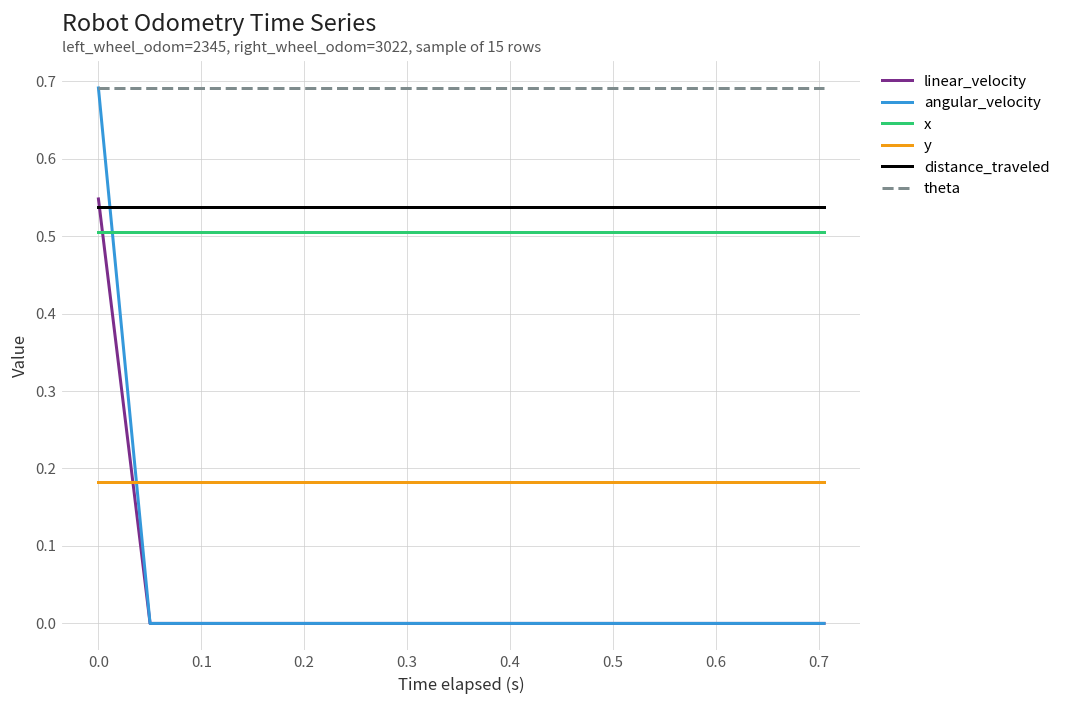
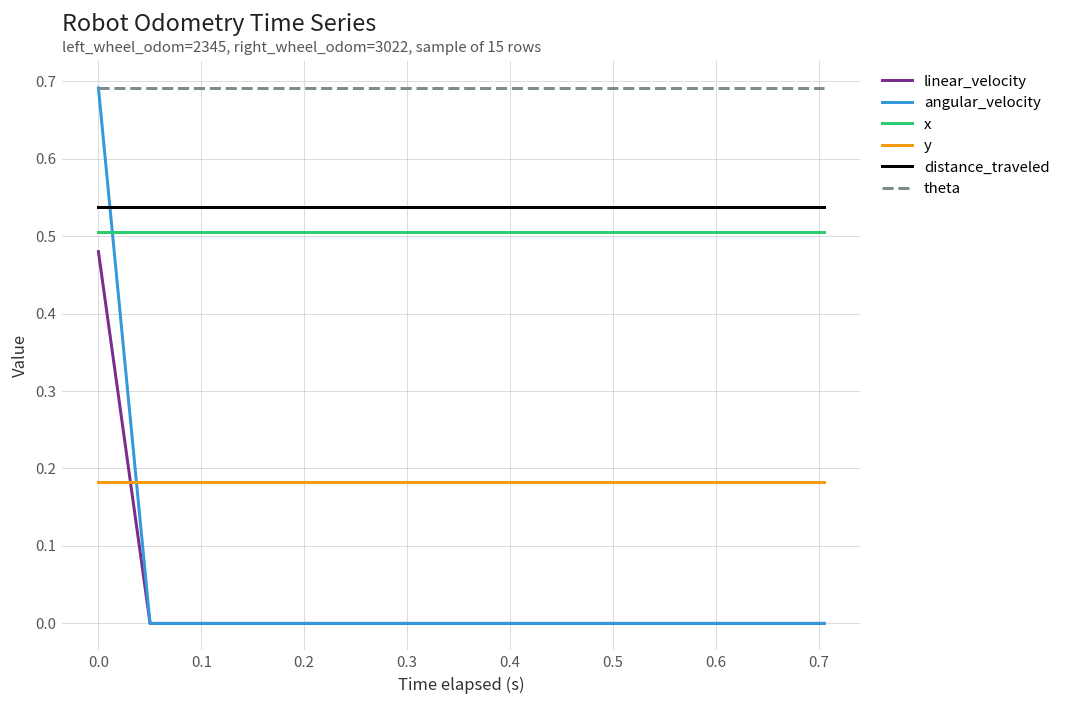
  {
    "linear_velocity": {
-     "0.0": 0.55
+     "0.0": 0.48
    },
    "x": {
      "0.0": 0.51,
      "0.1": 0.51,
      "0.2": 0.51
    },
    "y": {
      "0.0": 0.18,
      "0.1": 0.18,
      "0.2": 0.18
    },
    "distance_traveled": {
      "0.0": 0.54,
      "0.1": 0.54,
      "0.2": 0.54
    },
    "theta": {
      "0.1": 0.69,
      "0.2": 0.69
    }
  }
